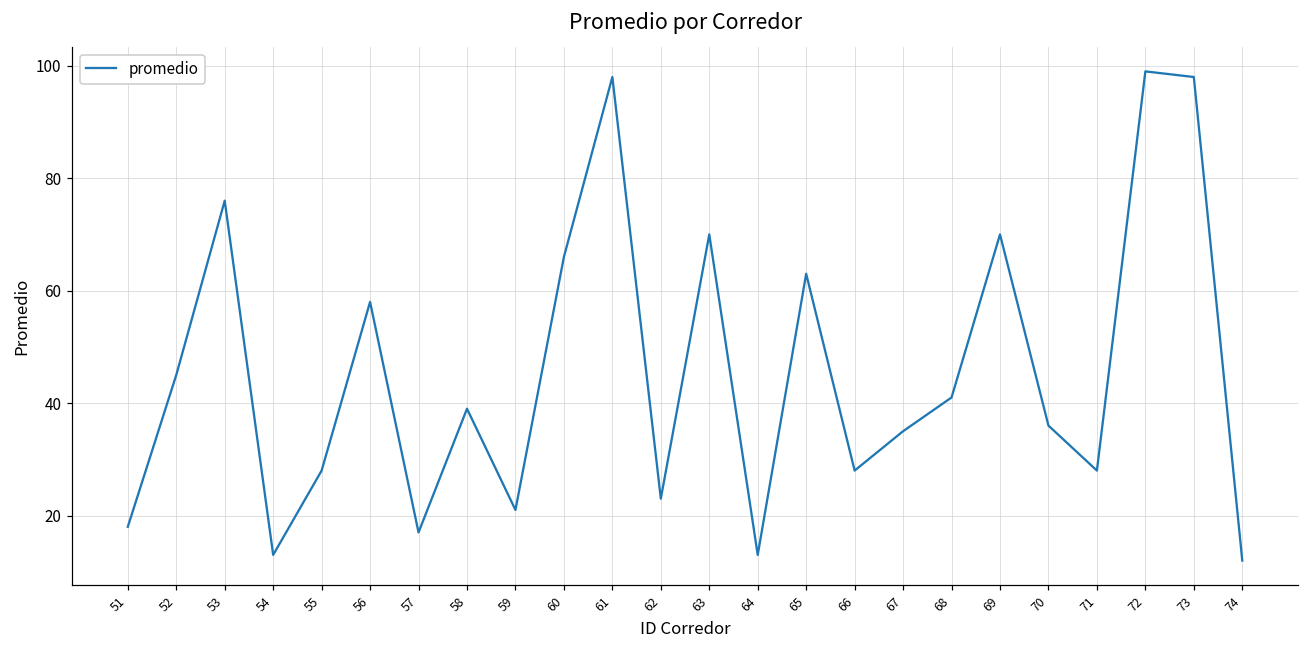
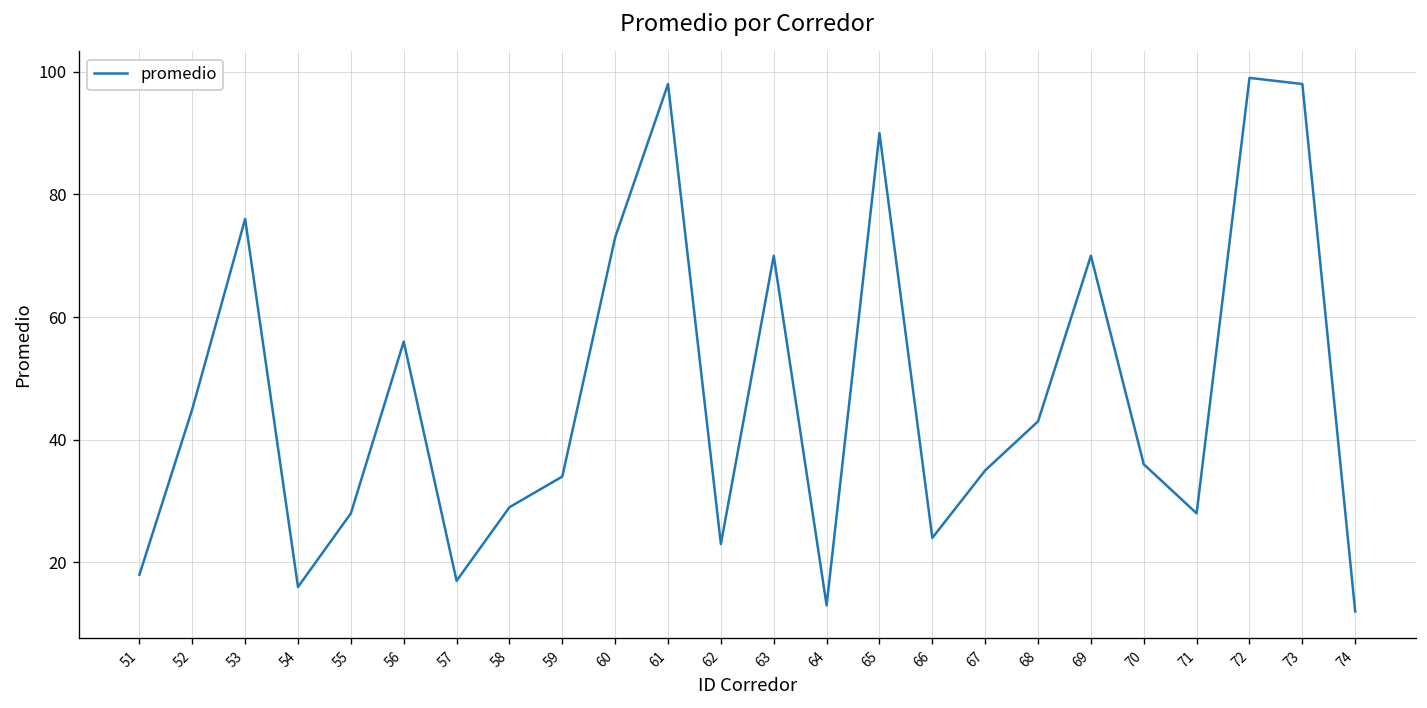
  {
    "51": 18,
    "52": 45,
    "53": 76,
-   "54": 13,
+   "54": 16,
    "55": 28,
-   "56": 58,
+   "56": 56,
    "57": 17,
-   "58": 39,
-   "59": 21,
-   "60": 66,
+   "58": 29,
+   "59": 34,
+   "60": 73,
    "61": 98,
    "62": 23,
    "63": 70,
    "64": 13,
-   "65": 63,
-   "66": 28,
+   "65": 90,
+   "66": 24,
    "67": 35,
-   "68": 41,
+   "68": 43,
    "69": 70,
    "70": 36,
    "71": 28,
    "72": 99,
    "73": 98,
    "74": 12
  }
